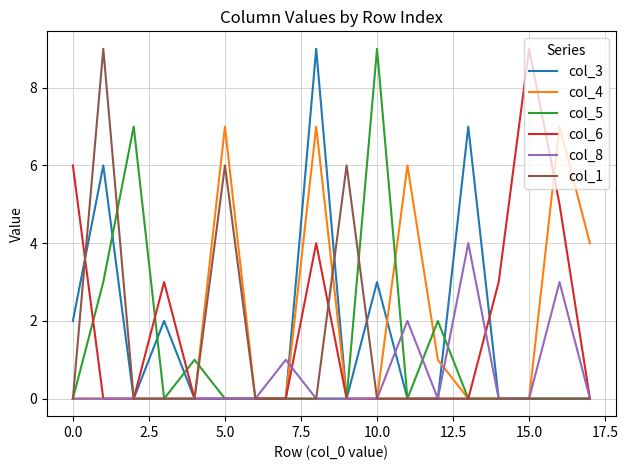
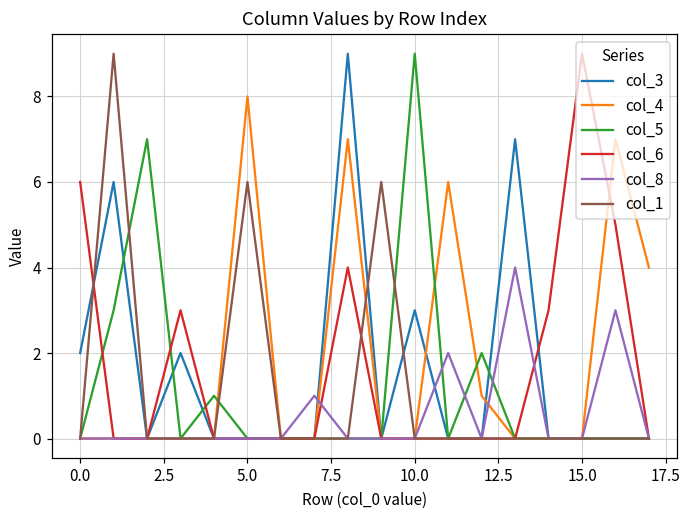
  {
    "col_3": {
      "0.0": 2,
      "10.0": 3
    },
    "col_4": {
-     "5.0": 7
+     "5.0": 8
    },
    "col_5": {
      "10.0": 9
    },
    "col_6": {
      "0.0": 6
    },
    "col_1": {
      "5.0": 6
    }
  }
